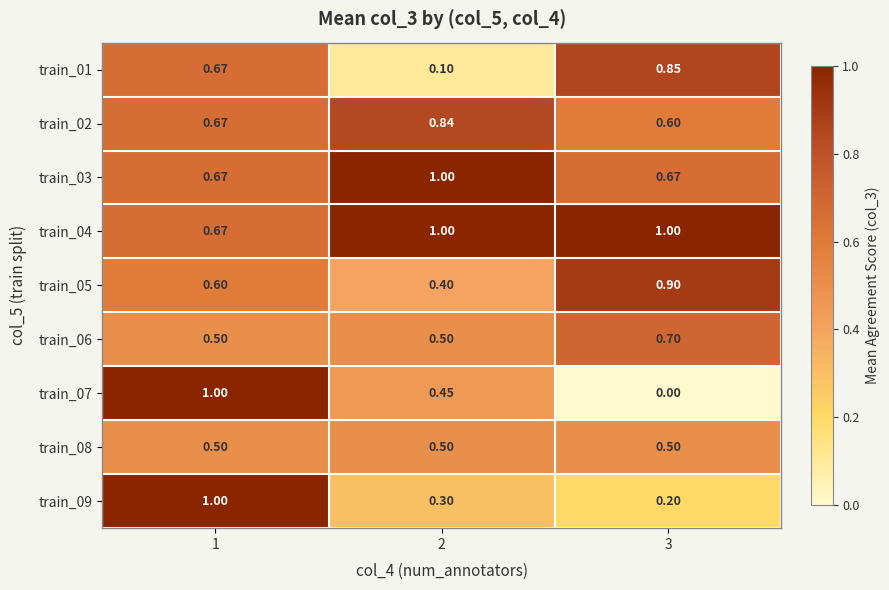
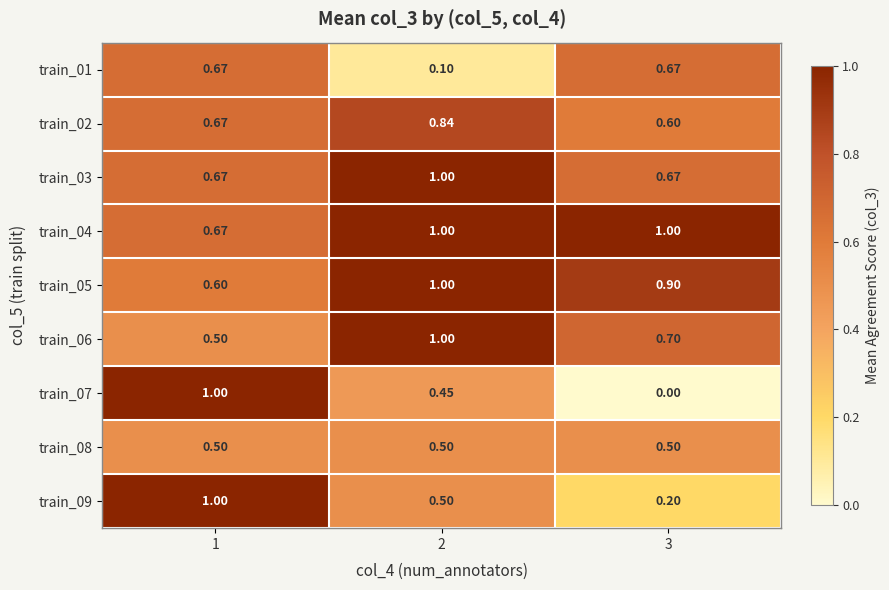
  {
    "train_01": {
      "1": 0.67,
      "2": 0.10,
-     "3": 0.85
+     "3": 0.67
    },
    "train_02": {
      "1": 0.67,
      "2": 0.84,
      "3": 0.60
    },
    "train_03": {
      "1": 0.67,
      "2": 1.00,
      "3": 0.67
    },
    "train_04": {
      "1": 0.67,
      "2": 1.00,
      "3": 1.00
    },
    "train_05": {
      "1": 0.60,
-     "2": 0.40,
+     "2": 1.00,
      "3": 0.90
    },
    "train_06": {
      "1": 0.50,
-     "2": 0.50,
+     "2": 1.00,
      "3": 0.70
    },
    "train_07": {
      "1": 1.00,
      "2": 0.45,
      "3": 0.00
    },
    "train_08": {
      "1": 0.50,
      "2": 0.50,
      "3": 0.50
    },
    "train_09": {
      "1": 1.00,
-     "2": 0.30,
+     "2": 0.50,
      "3": 0.20
    }
  }
